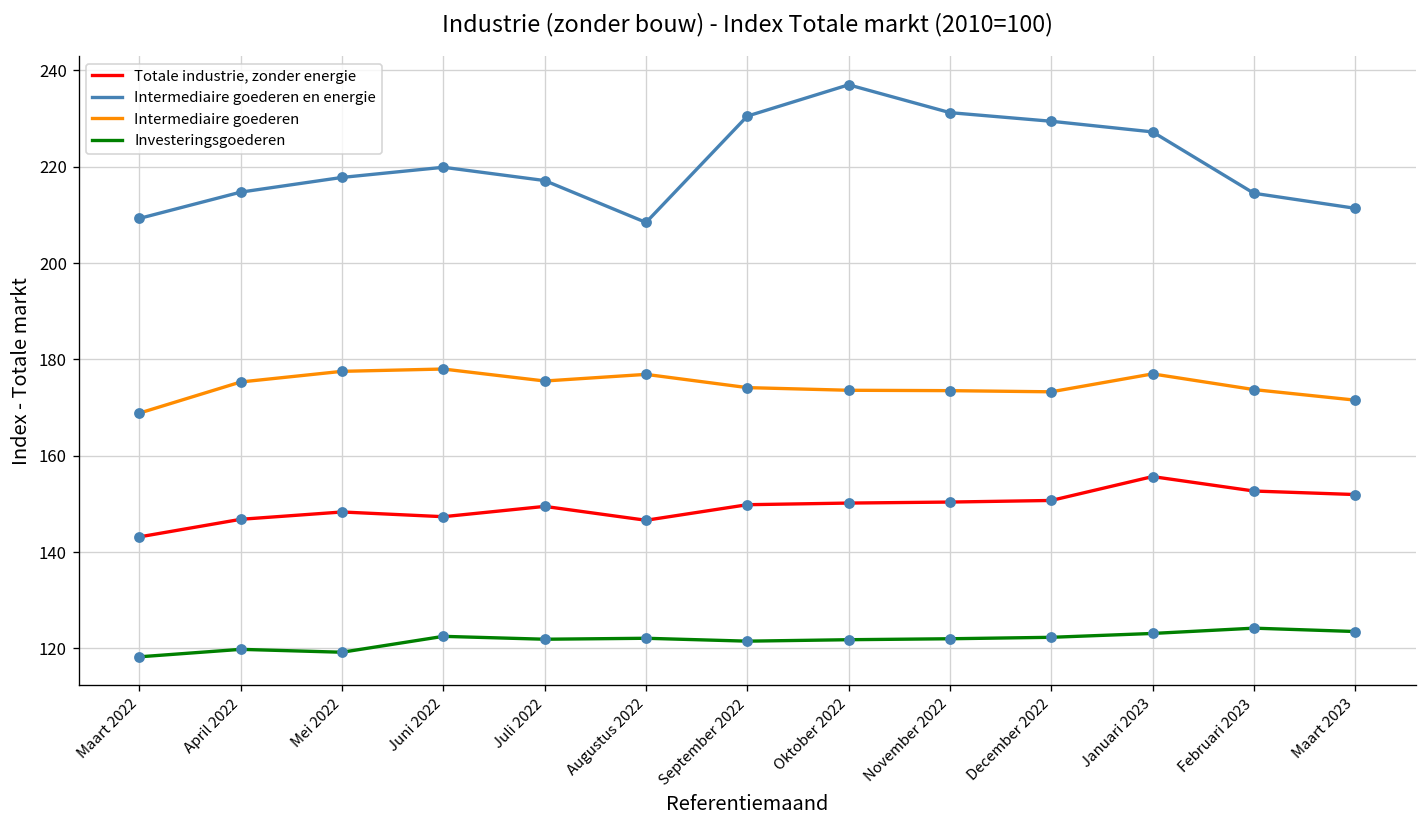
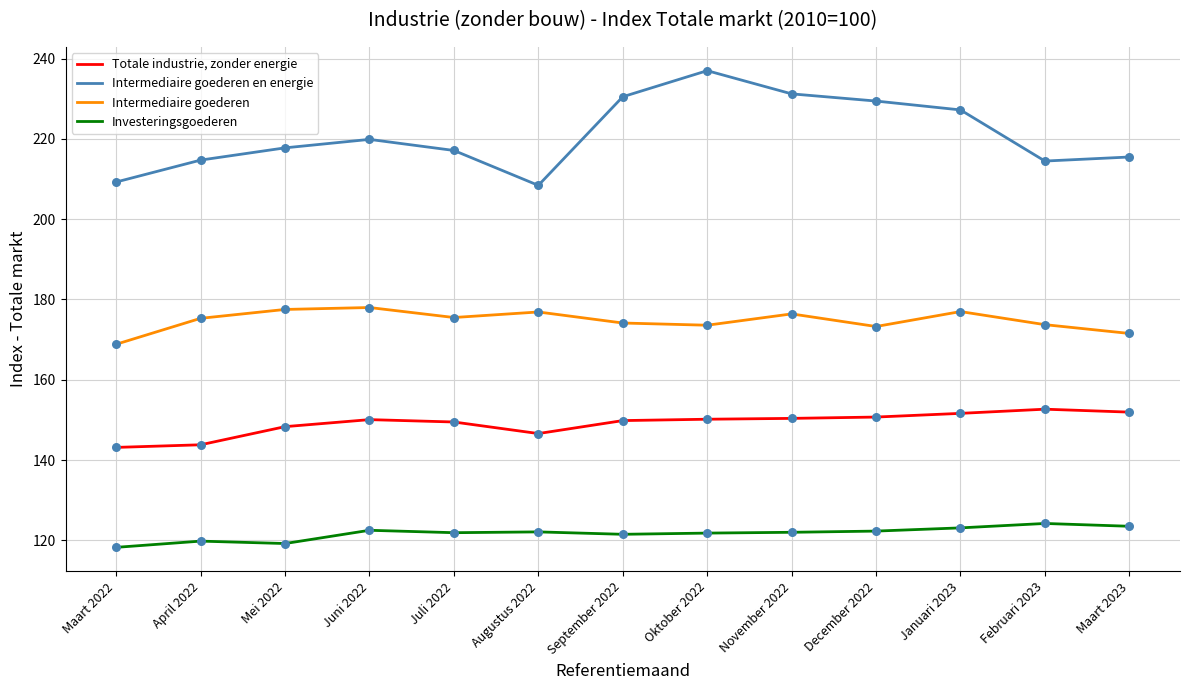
  {
    "Totale industrie, zonder energie": {
      "Maart 2022": 143,
-     "April 2022": 147,
+     "April 2022": 144,
      "Mei 2022": 148,
-     "Juni 2022": 147,
+     "Juni 2022": 150,
      "Juli 2022": 149,
      "Augustus 2022": 147,
      "September 2022": 150,
      "Oktober 2022": 150,
      "November 2022": 150,
      "December 2022": 151,
-     "Januari 2023": 156,
+     "Januari 2023": 152,
      "Februari 2023": 153,
      "Maart 2023": 152
    },
    "Intermediaire goederen en energie": {
      "Maart 2022": 209,
      "April 2022": 215,
      "Mei 2022": 218,
      "Juni 2022": 220,
      "Juli 2022": 217,
      "Augustus 2022": 208,
      "September 2022": 231,
      "Oktober 2022": 237,
      "November 2022": 231,
      "December 2022": 229,
      "Januari 2023": 227,
      "Februari 2023": 214,
-     "Maart 2023": 211
+     "Maart 2023": 216
    },
    "Intermediaire goederen": {
      "Maart 2022": 169,
      "April 2022": 175,
      "Mei 2022": 178,
      "Juni 2022": 178,
      "Juli 2022": 176,
      "Augustus 2022": 177,
      "September 2022": 174,
      "Oktober 2022": 174,
-     "November 2022": 174,
+     "November 2022": 176,
      "December 2022": 173,
      "Januari 2023": 177,
      "Februari 2023": 174,
      "Maart 2023": 172
    },
    "Investeringsgoederen": {
      "Maart 2022": 118,
      "April 2022": 120,
      "Mei 2022": 119,
      "Juni 2022": 123,
      "Juli 2022": 122,
      "Augustus 2022": 122,
      "September 2022": 122,
      "Oktober 2022": 122,
      "November 2022": 122,
      "December 2022": 122,
      "Januari 2023": 123,
      "Februari 2023": 124,
      "Maart 2023": 124
    }
  }
